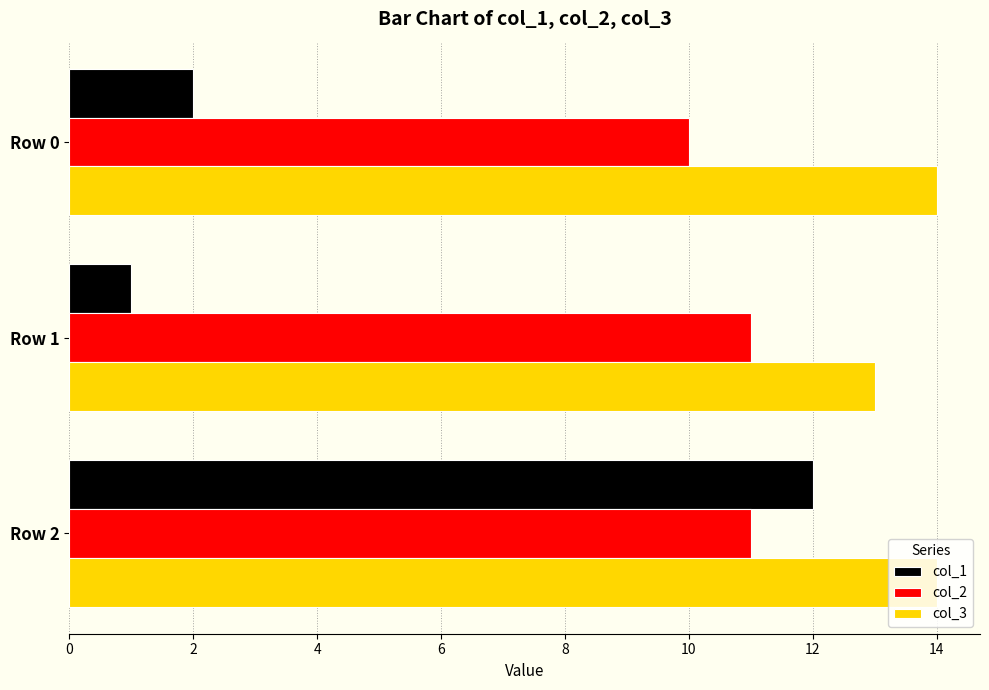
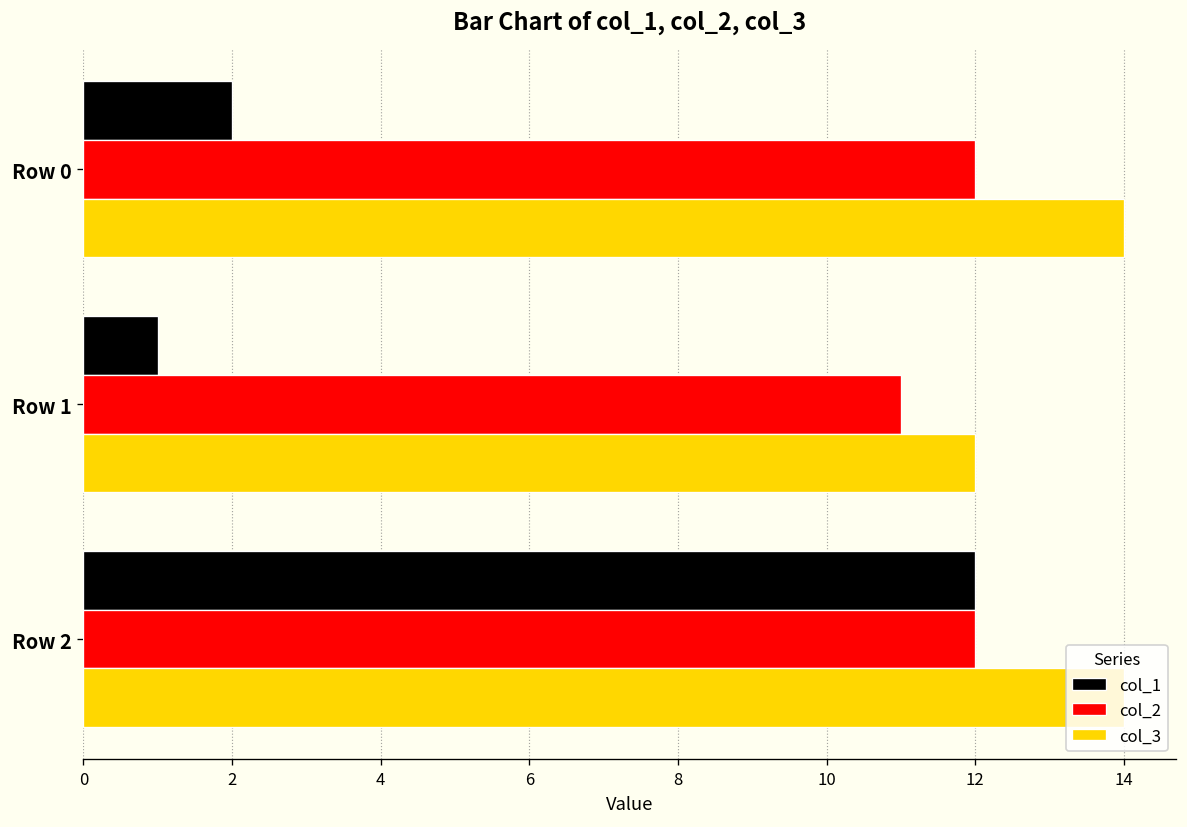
  {
    "col_1": {
      "Row 0": 2,
      "Row 1": 1,
      "Row 2": 12
    },
    "col_2": {
-     "Row 0": 10,
+     "Row 0": 12,
      "Row 1": 11,
-     "Row 2": 11
+     "Row 2": 12
    },
    "col_3": {
      "Row 0": 14,
-     "Row 1": 13
+     "Row 1": 12
    }
  }
